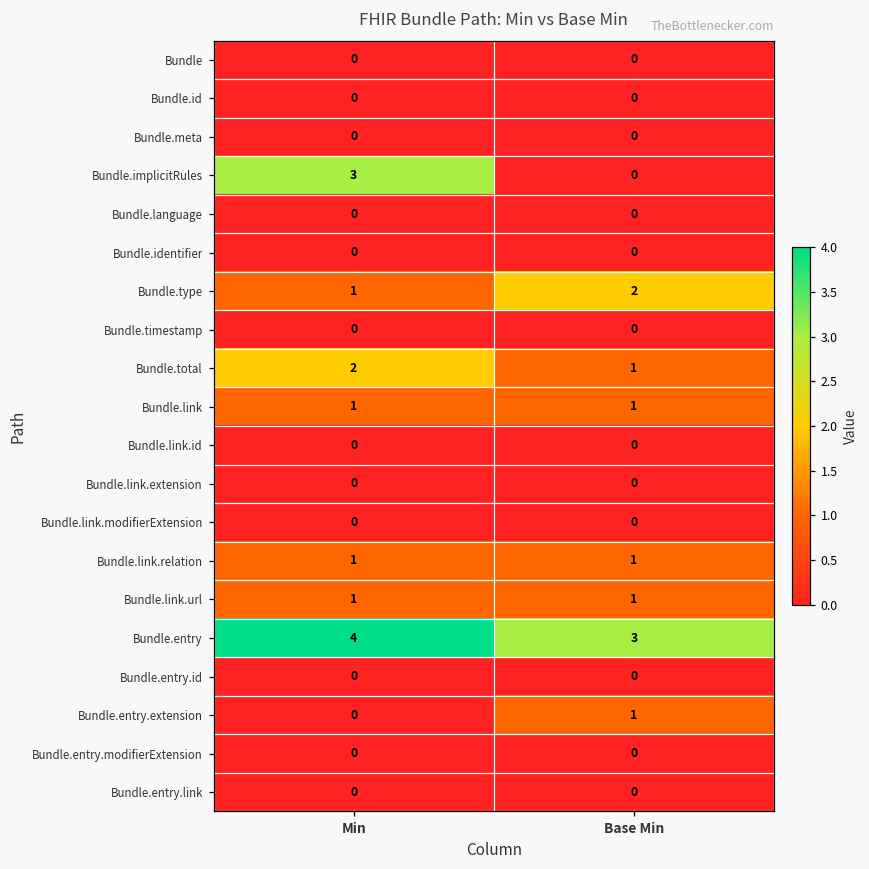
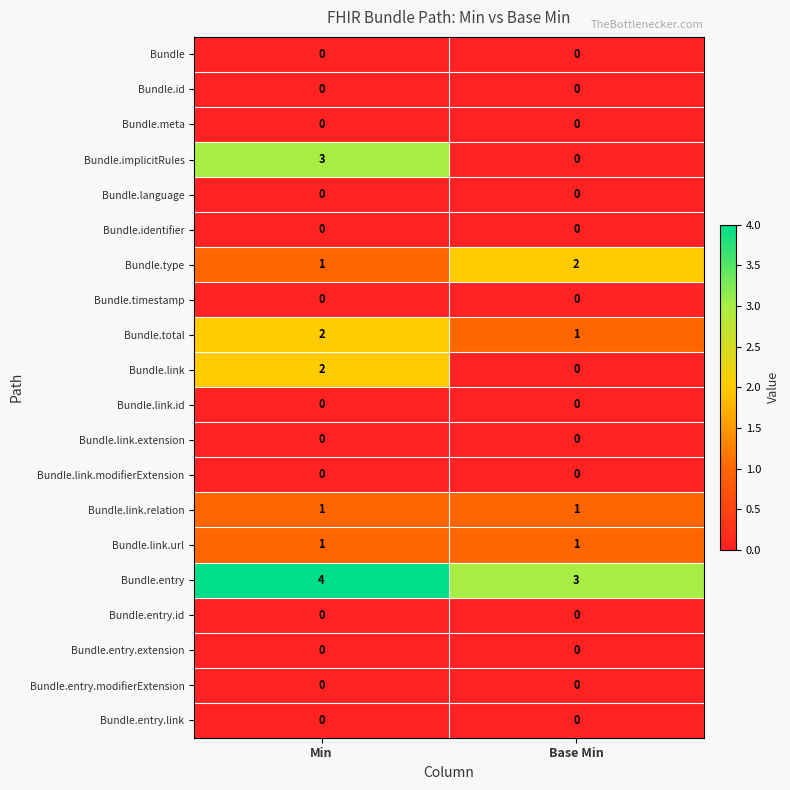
  {
    "Bundle": {
      "Min": 0,
      "Base Min": 0
    },
    "Bundle.id": {
      "Min": 0,
      "Base Min": 0
    },
    "Bundle.meta": {
      "Min": 0,
      "Base Min": 0
    },
    "Bundle.implicitRules": {
      "Min": 3,
      "Base Min": 0
    },
    "Bundle.language": {
      "Min": 0,
      "Base Min": 0
    },
    "Bundle.identifier": {
      "Min": 0,
      "Base Min": 0
    },
    "Bundle.type": {
      "Min": 1,
      "Base Min": 2
    },
    "Bundle.timestamp": {
      "Min": 0,
      "Base Min": 0
    },
    "Bundle.total": {
      "Min": 2,
      "Base Min": 1
    },
    "Bundle.link": {
-     "Min": 1,
-     "Base Min": 1
+     "Min": 2,
+     "Base Min": 0
    },
    "Bundle.link.id": {
      "Min": 0,
      "Base Min": 0
    },
    "Bundle.link.extension": {
      "Min": 0,
      "Base Min": 0
    },
    "Bundle.link.modifierExtension": {
      "Min": 0,
      "Base Min": 0
    },
    "Bundle.link.relation": {
      "Min": 1,
      "Base Min": 1
    },
    "Bundle.link.url": {
      "Min": 1,
      "Base Min": 1
    },
    "Bundle.entry": {
      "Min": 4,
      "Base Min": 3
    },
    "Bundle.entry.id": {
      "Min": 0,
      "Base Min": 0
    },
    "Bundle.entry.extension": {
      "Min": 0,
-     "Base Min": 1
+     "Base Min": 0
    },
    "Bundle.entry.modifierExtension": {
      "Min": 0,
      "Base Min": 0
    },
    "Bundle.entry.link": {
      "Min": 0,
      "Base Min": 0
    }
  }
